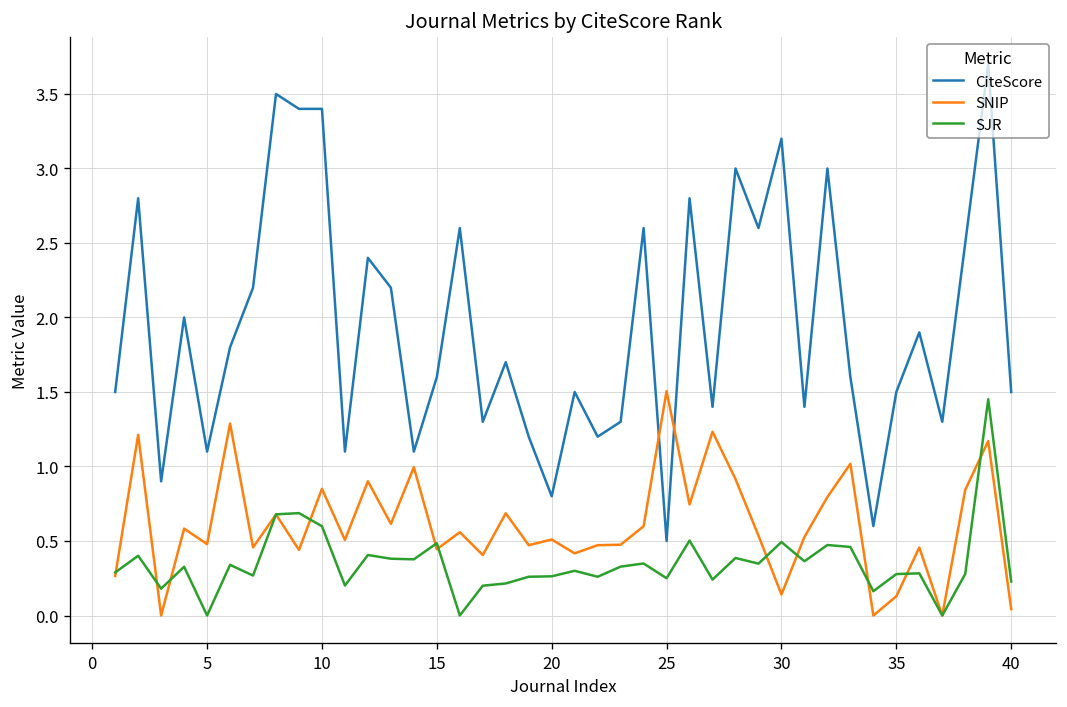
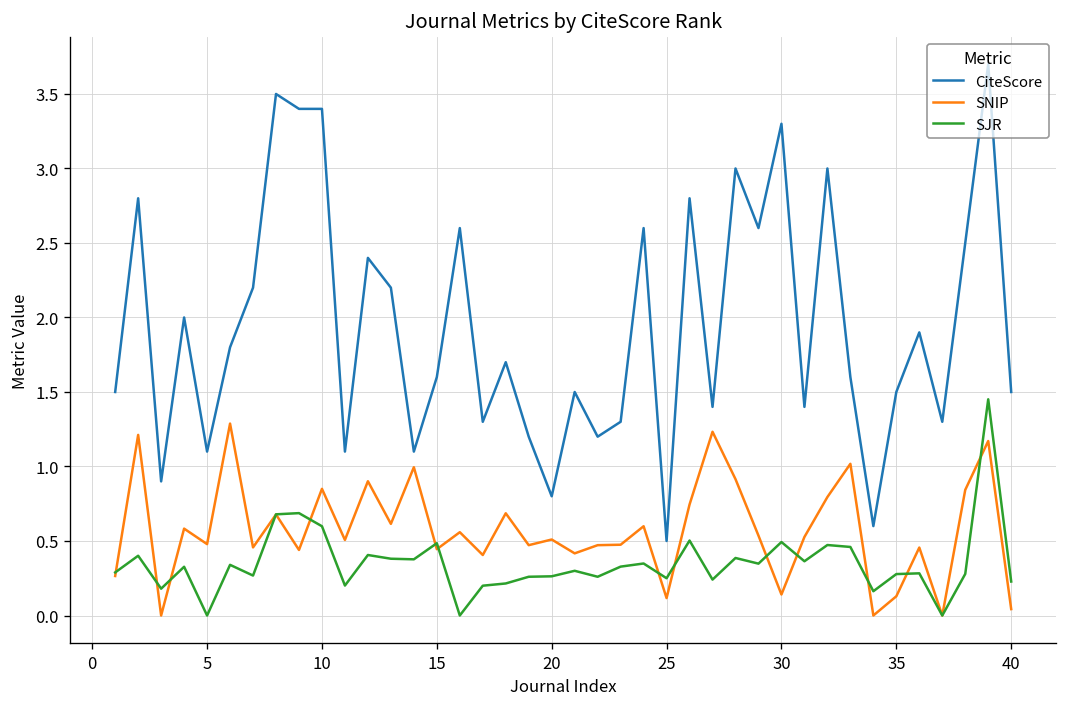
  {
    "CiteScore": {
      "5": 1.1,
      "10": 3.4,
      "15": 1.6,
      "20": 0.8,
      "25": 0.5,
-     "30": 3.2,
+     "30": 3.3,
      "35": 1.5,
      "40": 1.5
    },
    "SNIP": {
      "5": 0.48,
      "10": 0.85,
      "15": 0.45,
      "20": 0.51,
-     "25": 1.51,
+     "25": 0.12,
      "30": 0.14,
      "35": 0.13,
      "40": 0.04
    },
    "SJR": {
      "5": 0.00,
      "10": 0.60,
      "15": 0.49,
      "20": 0.26,
      "25": 0.25,
      "30": 0.49,
      "35": 0.28,
      "40": 0.23
    }
  }
